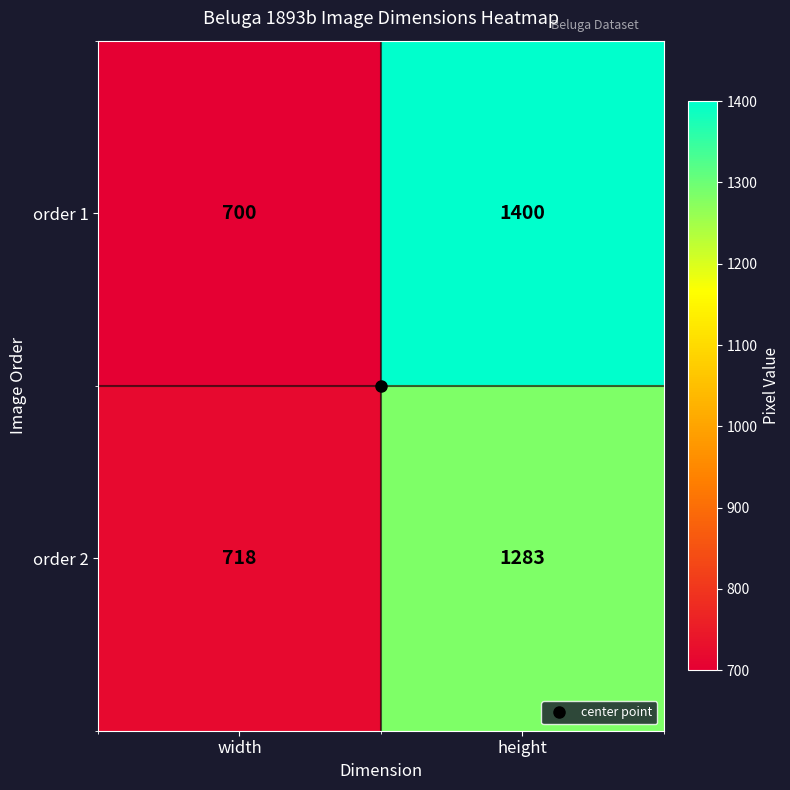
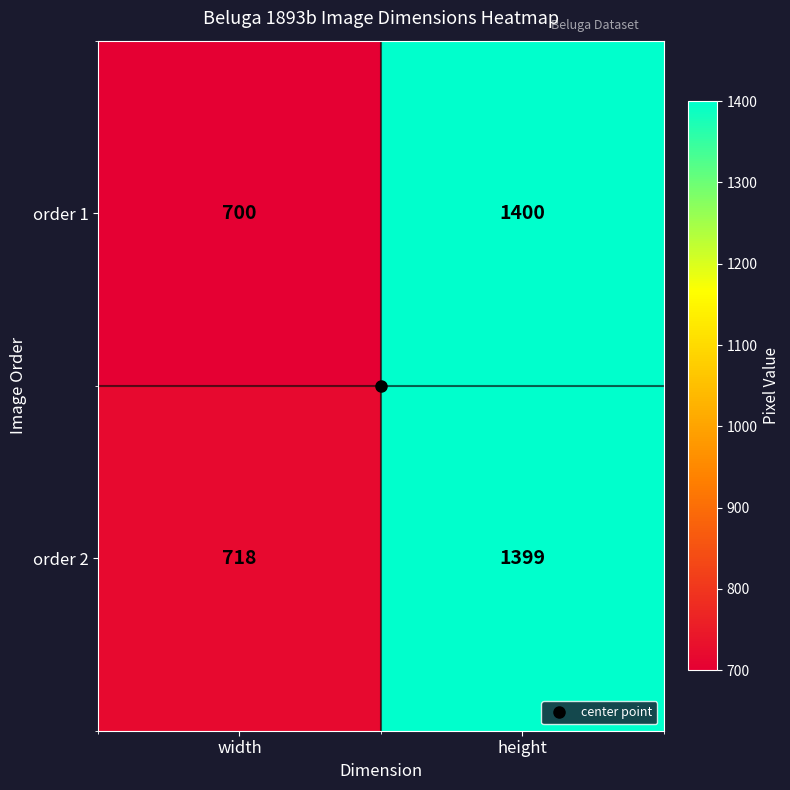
  {
    "order 1": {
      "width": 700,
      "height": 1400
    },
    "order 2": {
      "width": 718,
-     "height": 1283
+     "height": 1399
    }
  }
